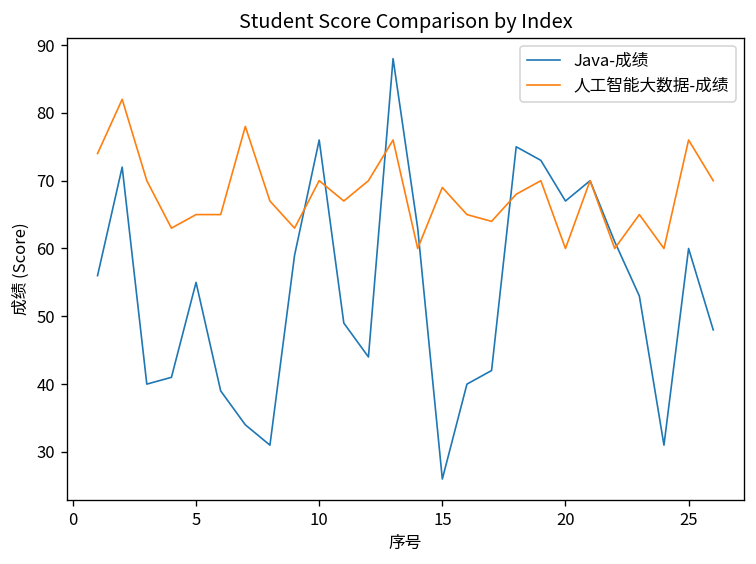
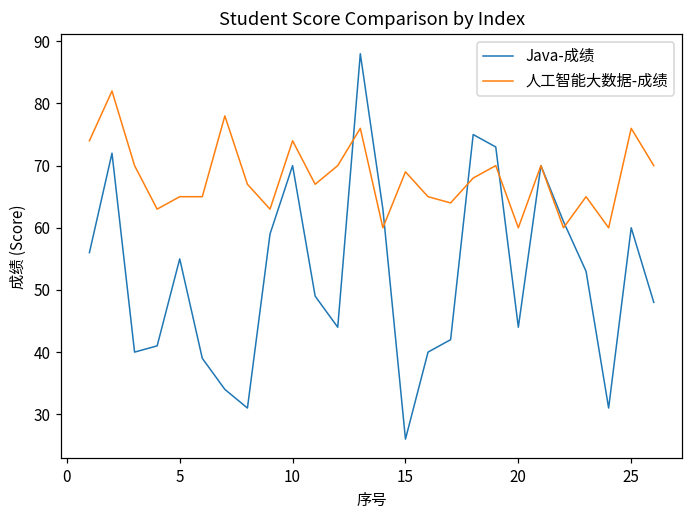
  {
    "Java-成绩": {
      "5": 55,
-     "10": 76,
+     "10": 70,
      "15": 26,
-     "20": 67,
+     "20": 44,
      "25": 60
    },
    "人工智能大数据-成绩": {
      "5": 65,
-     "10": 70,
+     "10": 74,
      "15": 69,
      "20": 60,
      "25": 76
    }
  }
